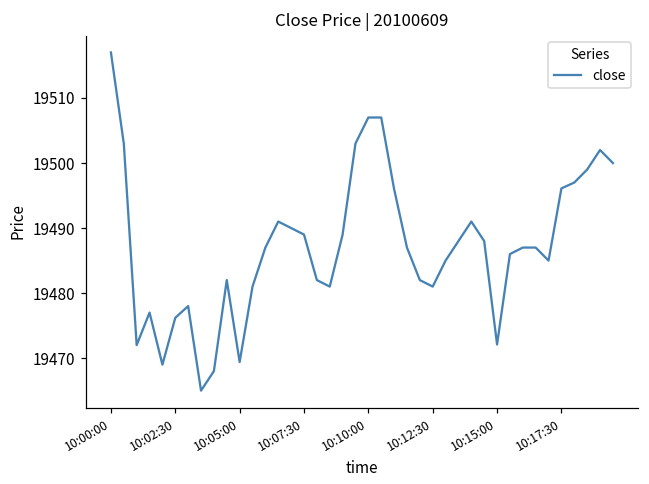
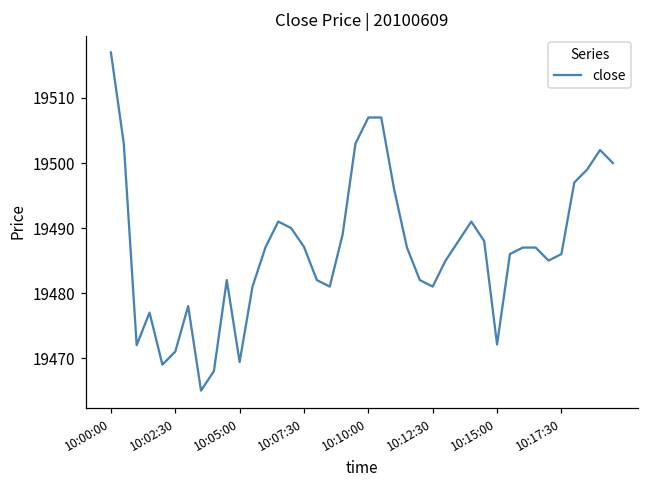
  {
    "10:00:00": 19517,
-   "10:02:30": 19476,
+   "10:02:30": 19471,
    "10:05:00": 19469,
-   "10:07:30": 19489,
+   "10:07:30": 19487,
    "10:10:00": 19507,
    "10:12:30": 19481,
    "10:15:00": 19472,
-   "10:17:30": 19496
+   "10:17:30": 19486
  }
